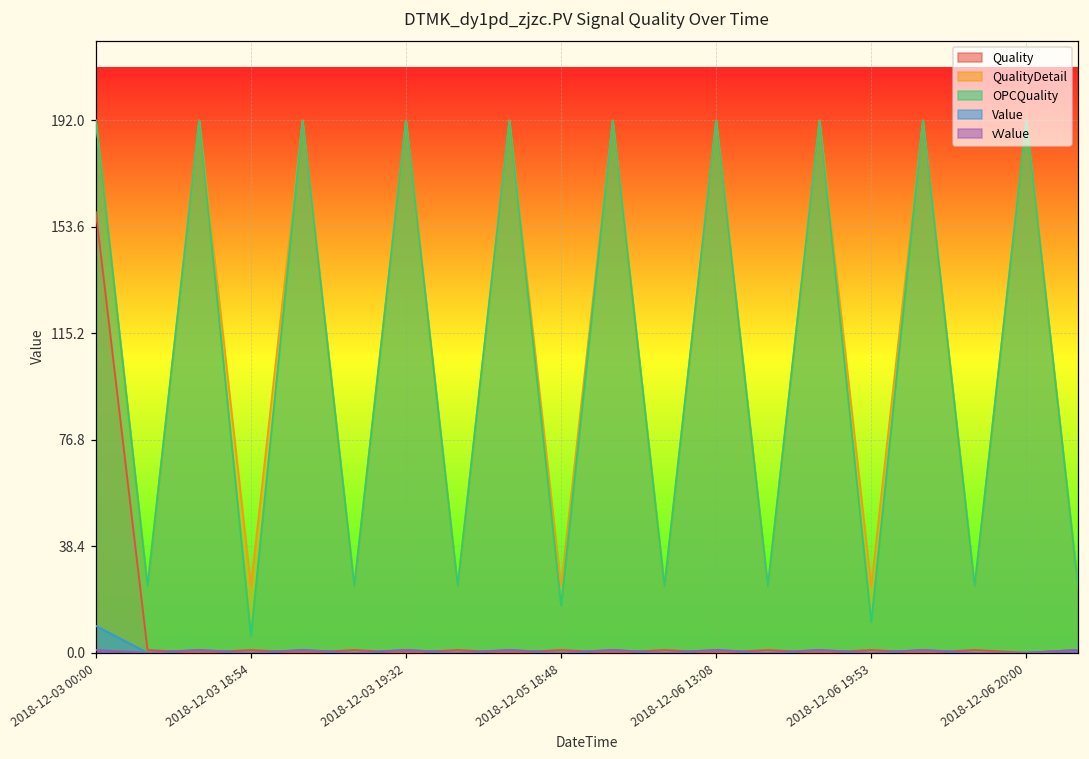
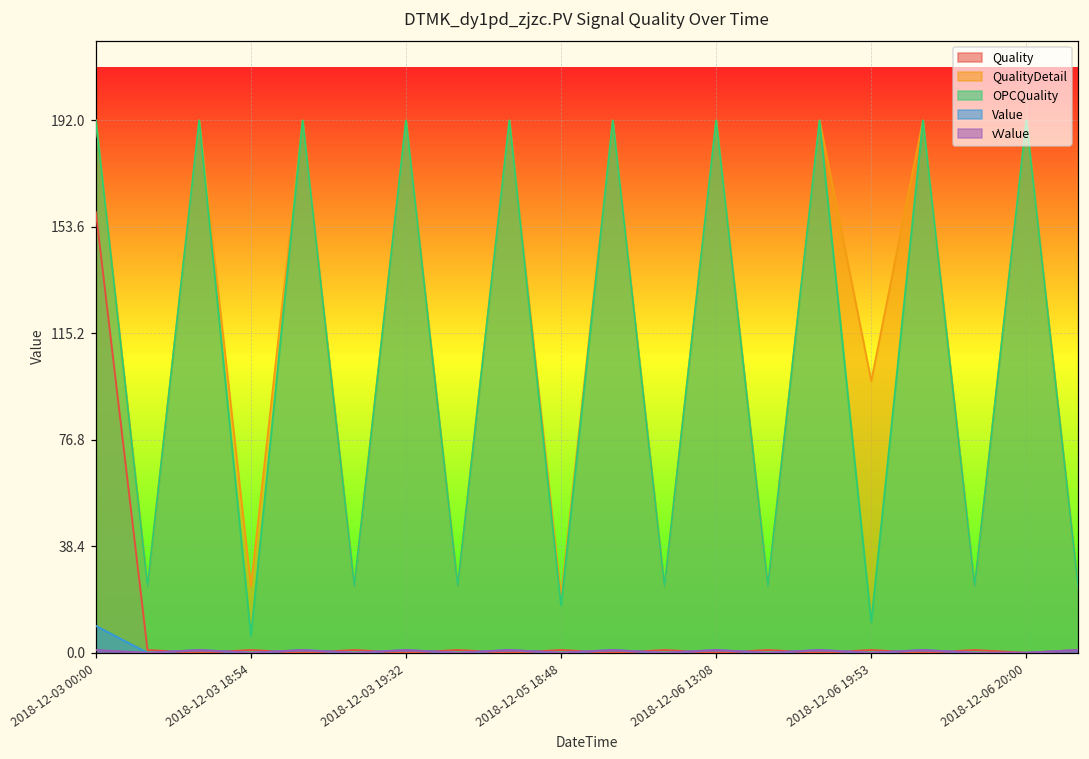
  {
    "Quality": {
      "2018-12-03 00:00": 159
    },
    "QualityDetail": {
      "2018-12-03 18:54": 24,
-     "2018-12-05 18:48": 24,
-     "2018-12-06 19:53": 24
+     "2018-12-05 18:48": 20,
+     "2018-12-06 19:53": 98
    },
    "OPCQuality": {
      "2018-12-03 18:54": 6,
      "2018-12-05 18:48": 17,
      "2018-12-06 19:53": 11
    },
    "Value": {
      "2018-12-03 00:00": 10
    },
    "vValue": {
      "2018-12-03 00:00": 1
    }
  }
